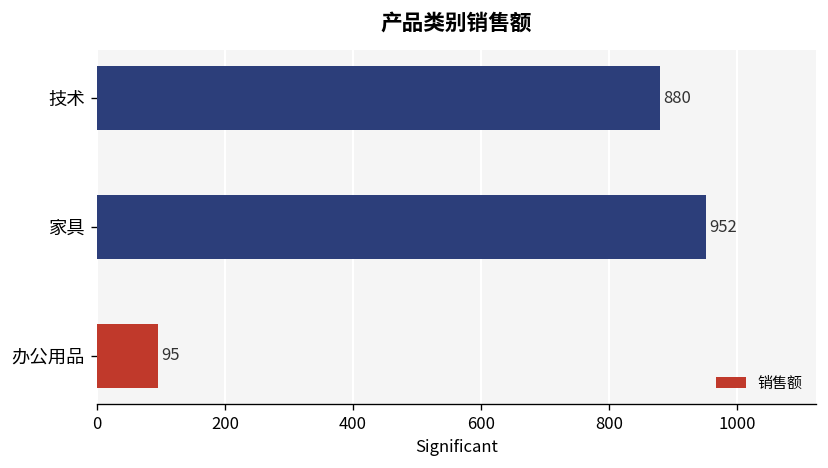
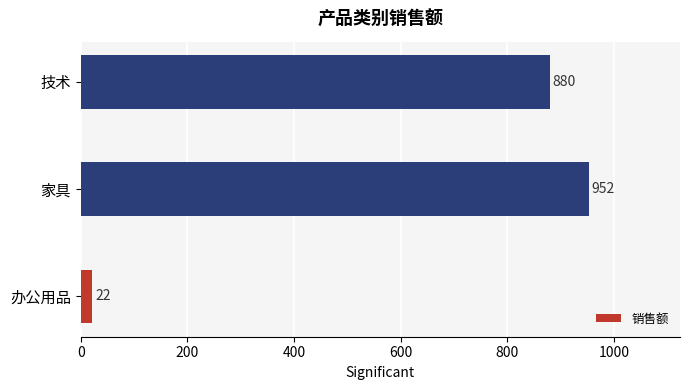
  {
    "技术": 880,
    "家具": 952,
-   "办公用品": 95
+   "办公用品": 22
  }
